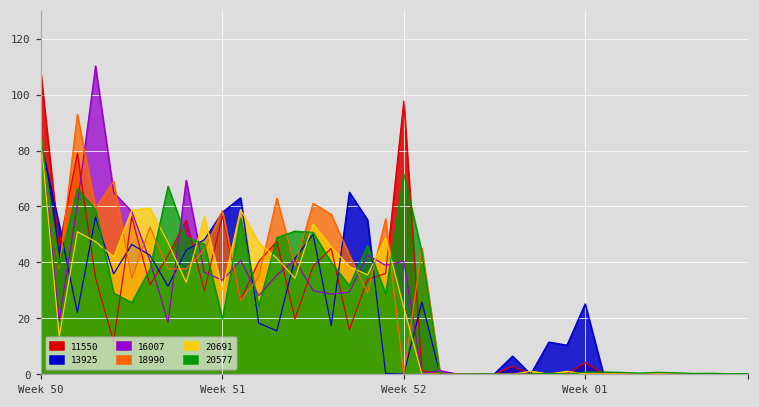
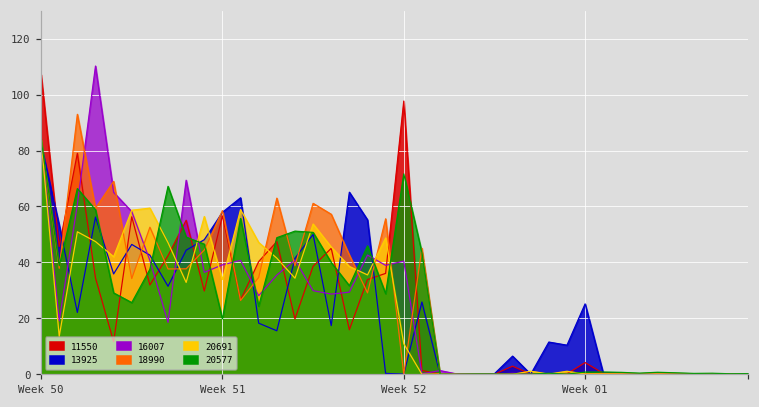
  {
    "11550": {
      "Week 50": 107,
      "Week 51": 57,
      "Week 52": 98,
      "Week 01": 4
    },
    "13925": {
      "Week 50": 82,
      "Week 01": 25
    },
    "16007": {
-     "Week 51": 34,
+     "Week 51": 39,
      "Week 52": 40
    },
    "20691": {
-     "Week 51": 30,
-     "Week 52": 24
+     "Week 51": 34,
+     "Week 52": 11
    },
    "20577": {
      "Week 51": 20,
      "Week 52": 72
    }
  }
